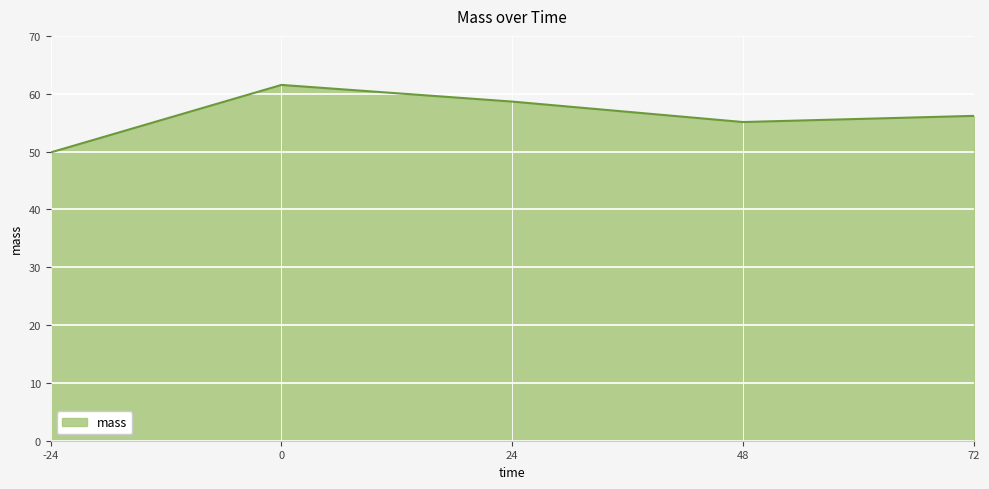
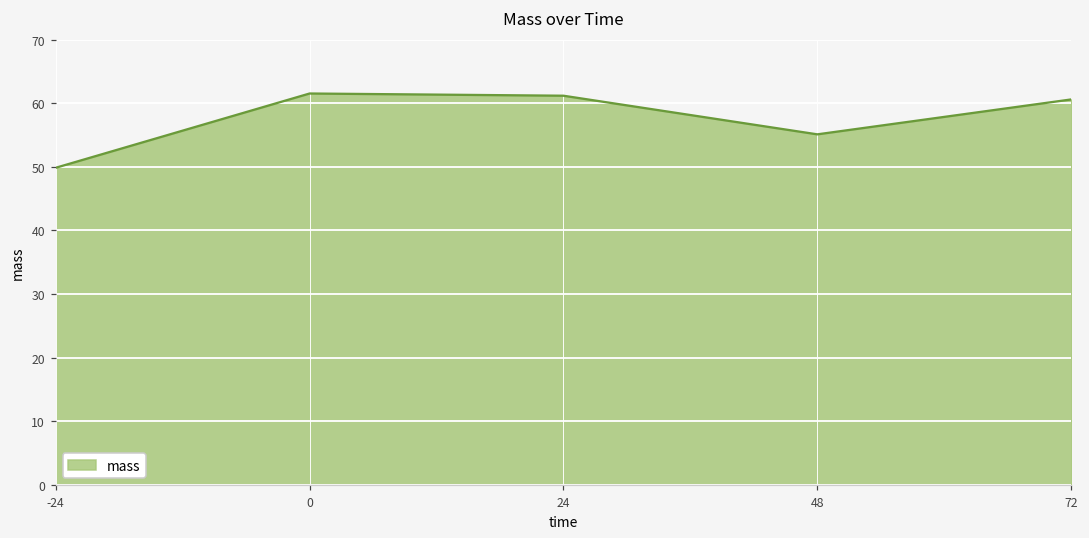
  {
    "-24": 50,
    "0": 62,
-   "24": 59,
+   "24": 61,
    "48": 55,
-   "72": 56
+   "72": 61
  }
